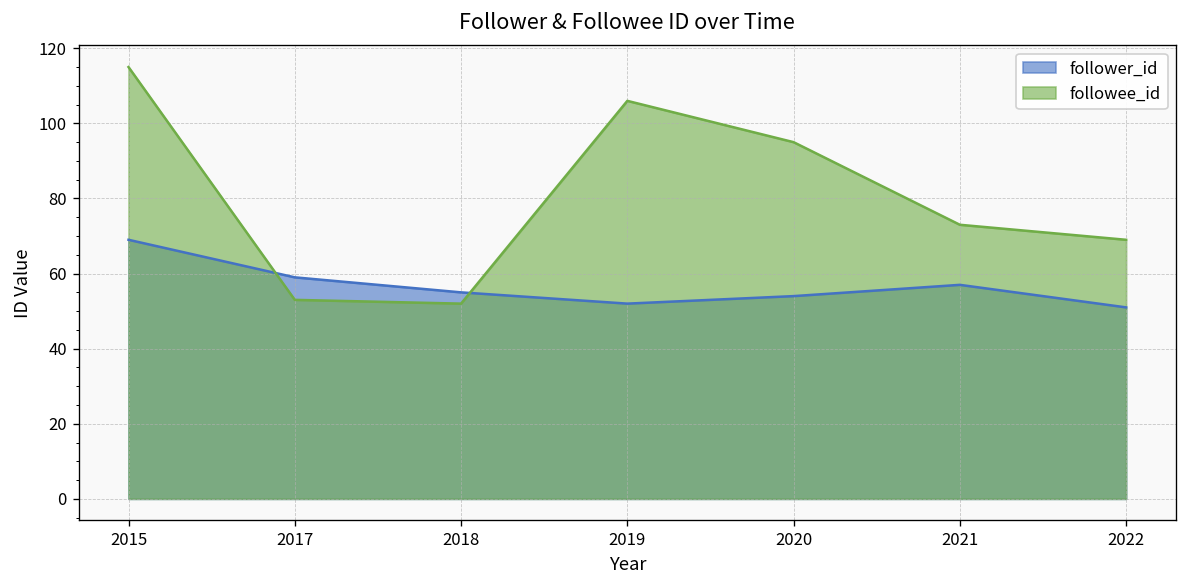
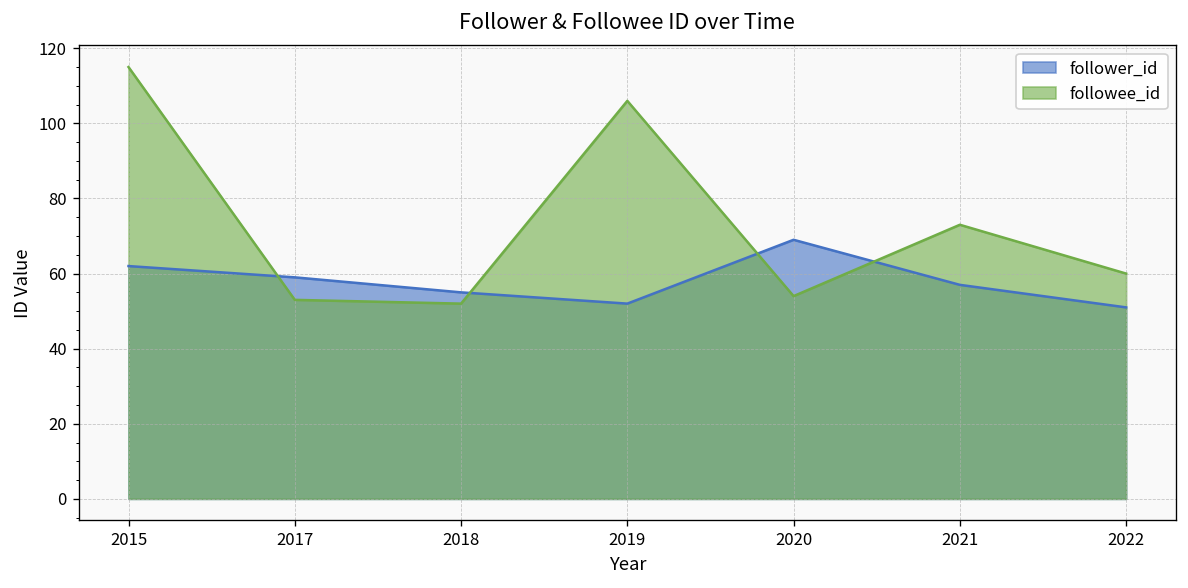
  {
    "follower_id": {
-     "2015": 69,
+     "2015": 62,
      "2017": 59,
      "2018": 55,
      "2019": 52,
-     "2020": 54,
+     "2020": 69,
      "2021": 57,
      "2022": 51
    },
    "followee_id": {
      "2015": 115,
      "2017": 53,
      "2018": 52,
      "2019": 106,
-     "2020": 95,
+     "2020": 54,
      "2021": 73,
-     "2022": 69
+     "2022": 60
    }
  }
